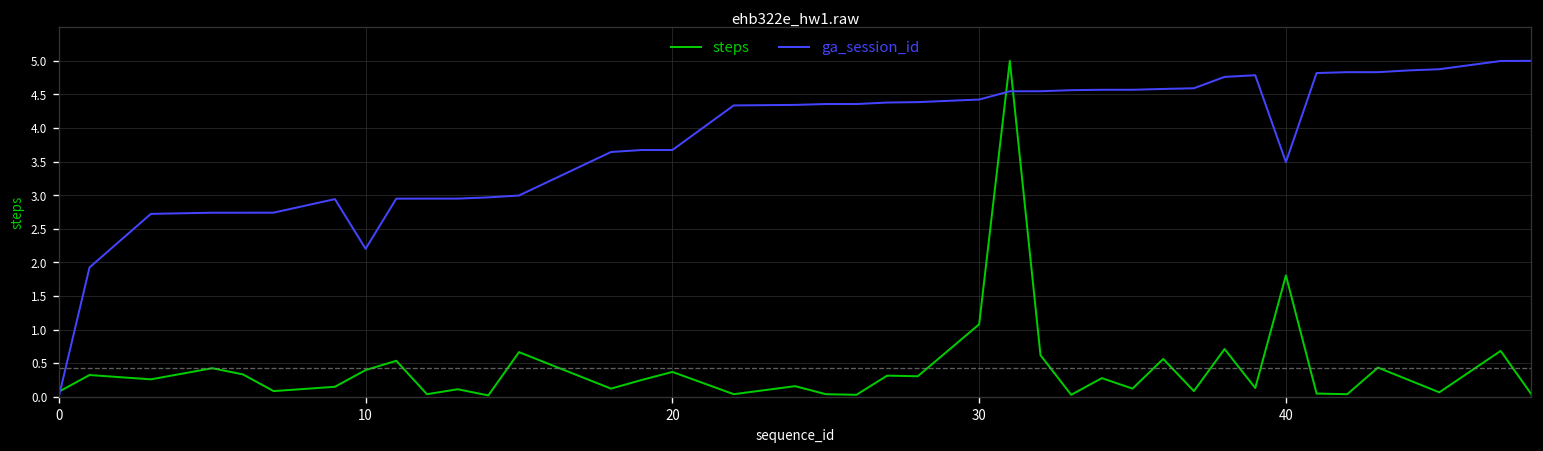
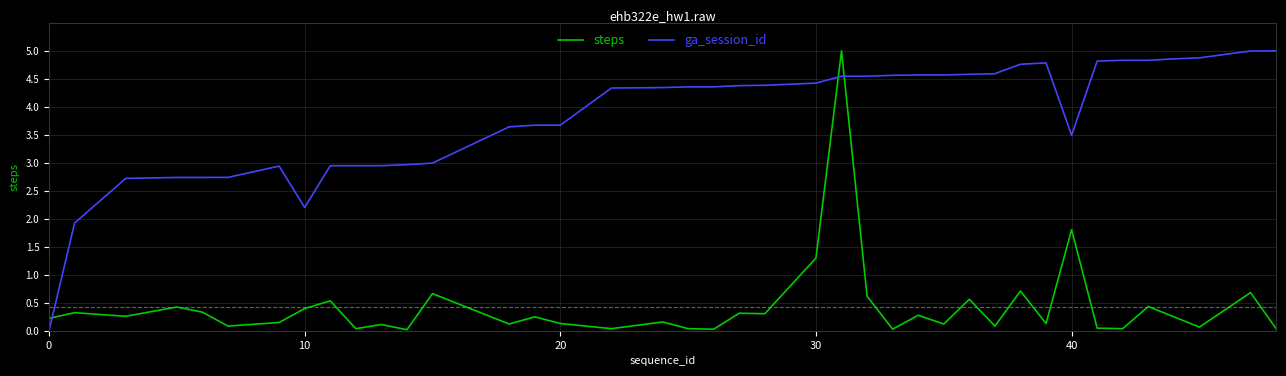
  {
    "steps": {
-     "0": 0.1,
+     "0": 0.2,
      "10": 0.4,
-     "20": 0.4,
-     "30": 1.1,
+     "20": 0.1,
+     "30": 1.3,
      "40": 1.8
    },
    "ga_session_id": {
      "0": 0.0,
      "10": 2.2,
      "20": 3.7,
      "30": 4.4,
      "40": 3.5
    }
  }
